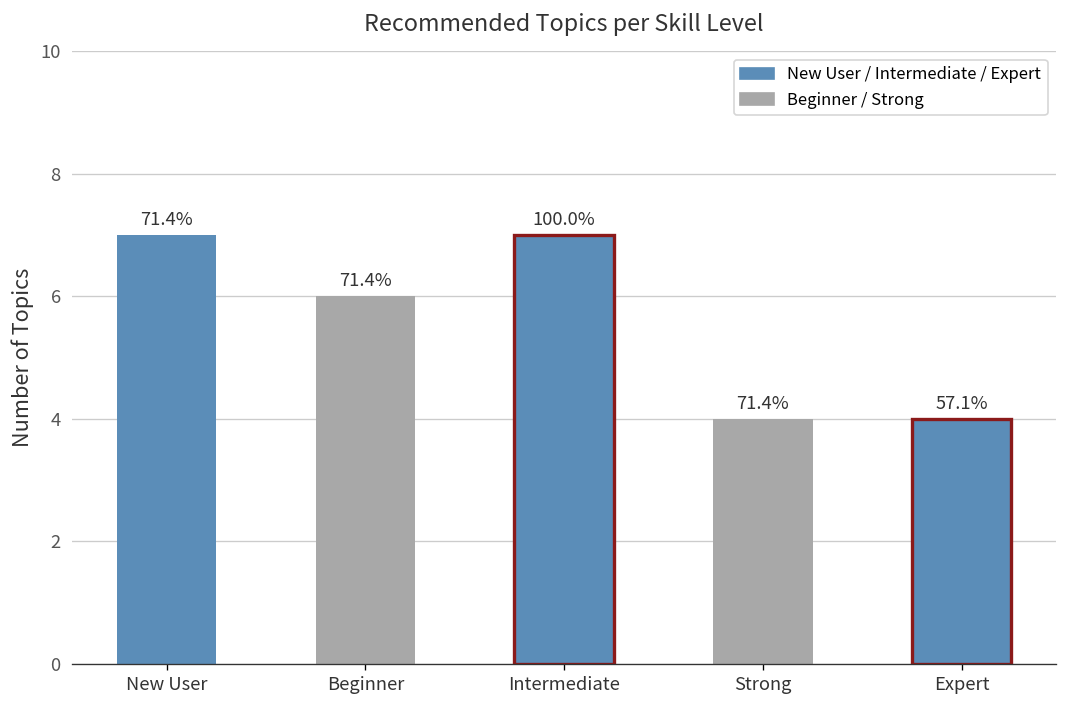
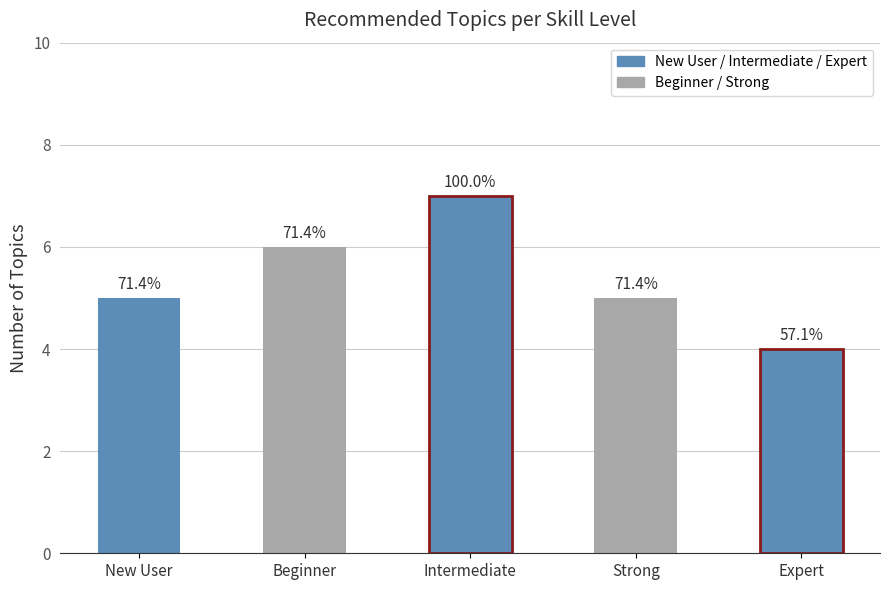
  {
-   "New User": 7,
-   "Strong": 4
+   "New User": 5,
+   "Strong": 5
  }
